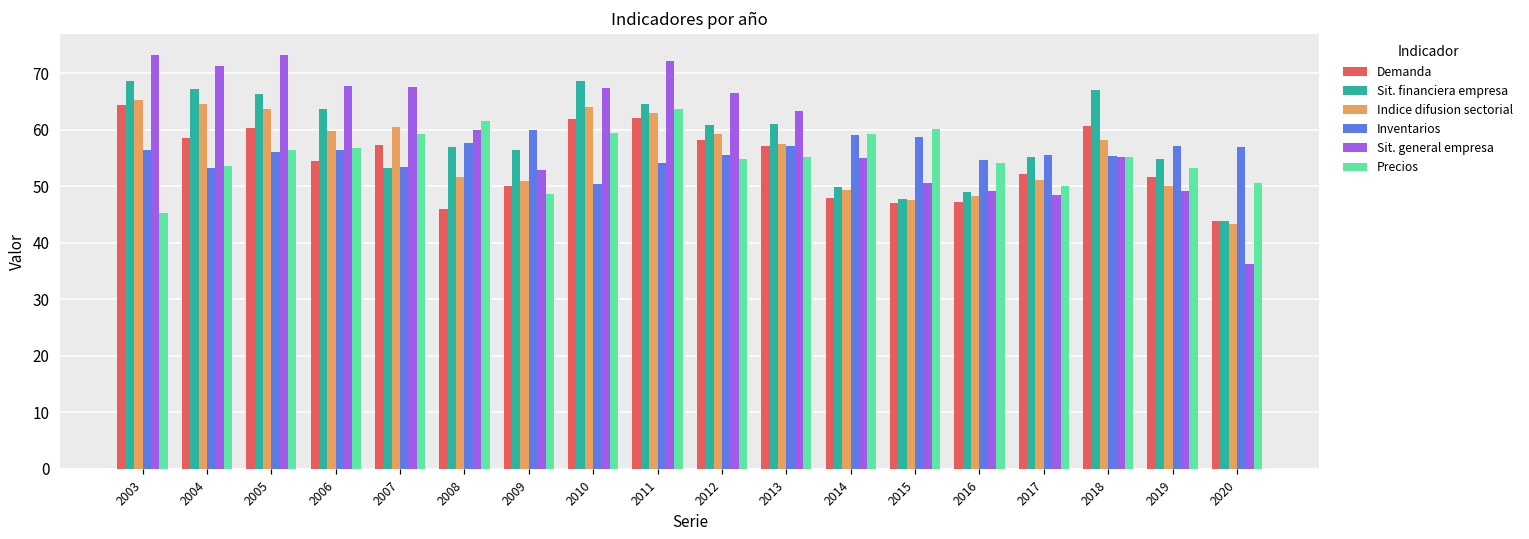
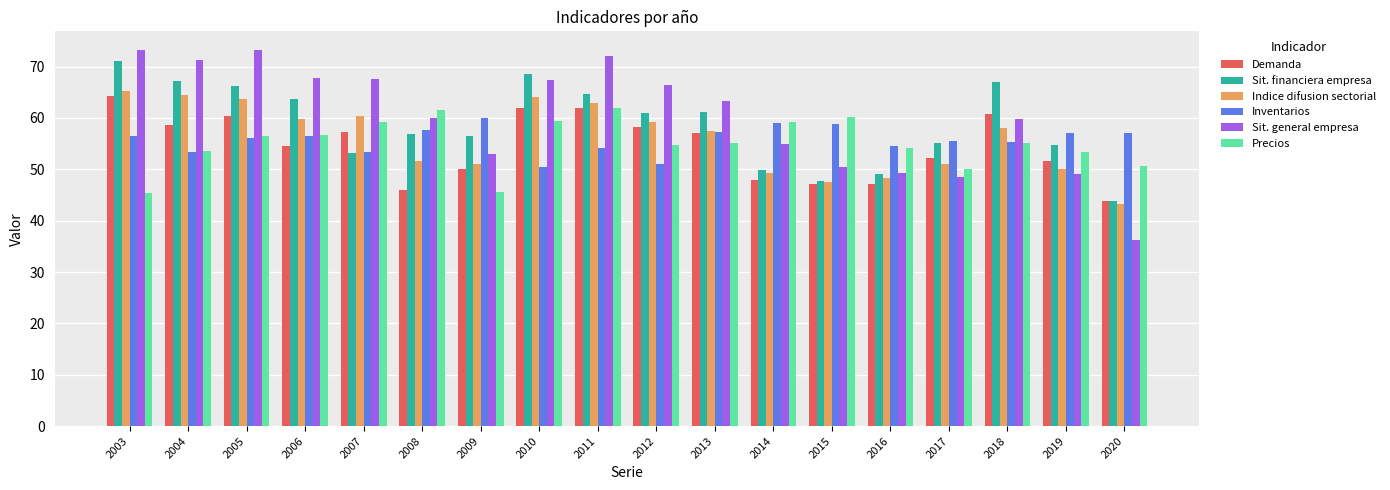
  {
    "Demanda": {
      "2003": 64,
      "2004": 59,
      "2005": 60,
      "2006": 55,
      "2007": 57,
      "2008": 46,
      "2009": 50,
      "2010": 62,
      "2011": 62,
      "2012": 58,
      "2013": 57,
      "2014": 48,
      "2015": 47,
      "2016": 47,
      "2017": 52,
      "2018": 61,
      "2019": 52,
      "2020": 44
    },
    "Sit. financiera empresa": {
-     "2003": 69,
+     "2003": 71,
      "2004": 67,
      "2005": 66,
      "2006": 64,
      "2007": 53,
      "2008": 57,
      "2009": 57,
      "2010": 69,
      "2011": 65,
      "2012": 61,
      "2013": 61,
      "2014": 50,
      "2015": 48,
      "2016": 49,
      "2017": 55,
      "2018": 67,
      "2019": 55,
      "2020": 44
    },
    "Indice difusion sectorial": {
      "2003": 65,
      "2004": 65,
      "2005": 64,
      "2006": 60,
      "2007": 60,
      "2008": 52,
      "2009": 51,
      "2010": 64,
      "2011": 63,
      "2012": 59,
      "2013": 57,
      "2014": 49,
      "2015": 48,
      "2016": 48,
      "2017": 51,
      "2018": 58,
      "2019": 50,
      "2020": 43
    },
    "Inventarios": {
      "2003": 57,
      "2004": 53,
      "2005": 56,
      "2006": 56,
      "2007": 53,
      "2008": 58,
      "2009": 60,
      "2010": 50,
      "2011": 54,
-     "2012": 56,
+     "2012": 51,
      "2013": 57,
      "2014": 59,
      "2015": 59,
      "2016": 55,
      "2017": 56,
      "2018": 55,
      "2019": 57,
      "2020": 57
    },
    "Sit. general empresa": {
      "2003": 73,
      "2004": 71,
      "2005": 73,
      "2006": 68,
      "2007": 68,
      "2008": 60,
      "2009": 53,
      "2010": 67,
      "2011": 72,
      "2012": 67,
      "2013": 63,
      "2014": 55,
      "2015": 51,
      "2016": 49,
      "2017": 49,
-     "2018": 55,
+     "2018": 60,
      "2019": 49,
      "2020": 36
    },
    "Precios": {
      "2003": 45,
      "2004": 54,
      "2005": 57,
      "2006": 57,
      "2007": 59,
      "2008": 62,
-     "2009": 49,
+     "2009": 46,
      "2010": 60,
-     "2011": 64,
+     "2011": 62,
      "2012": 55,
      "2013": 55,
      "2014": 59,
      "2015": 60,
      "2016": 54,
      "2017": 50,
      "2018": 55,
      "2019": 53,
      "2020": 51
    }
  }
